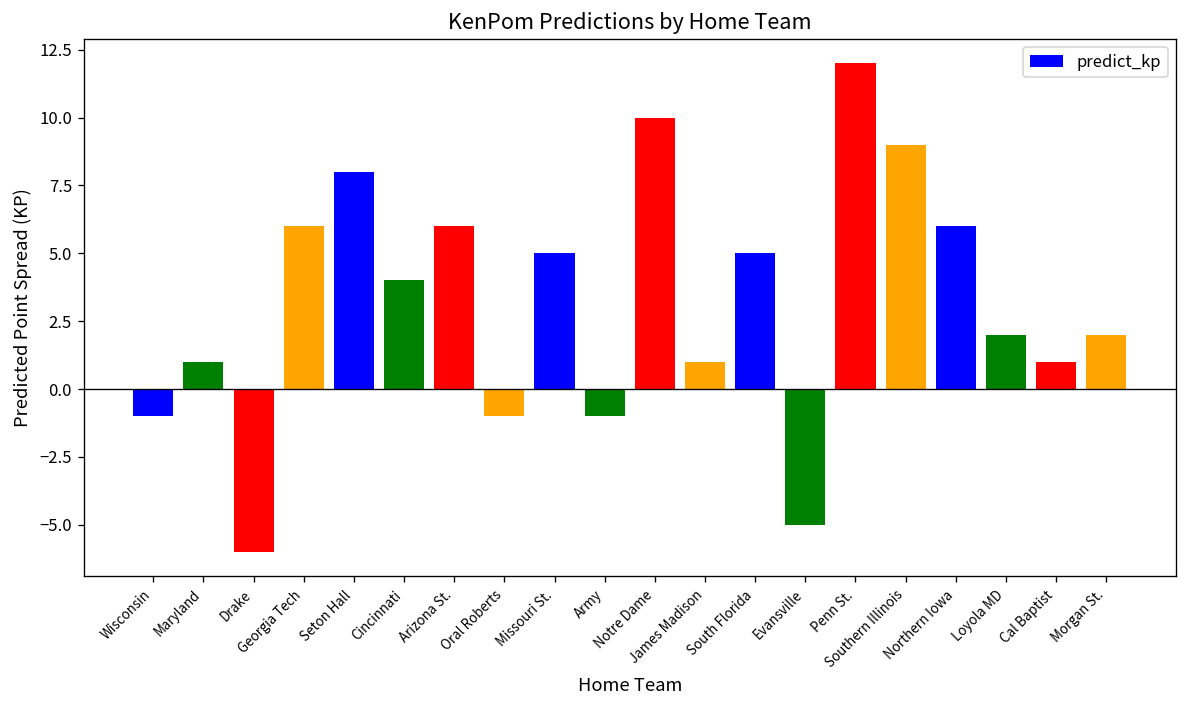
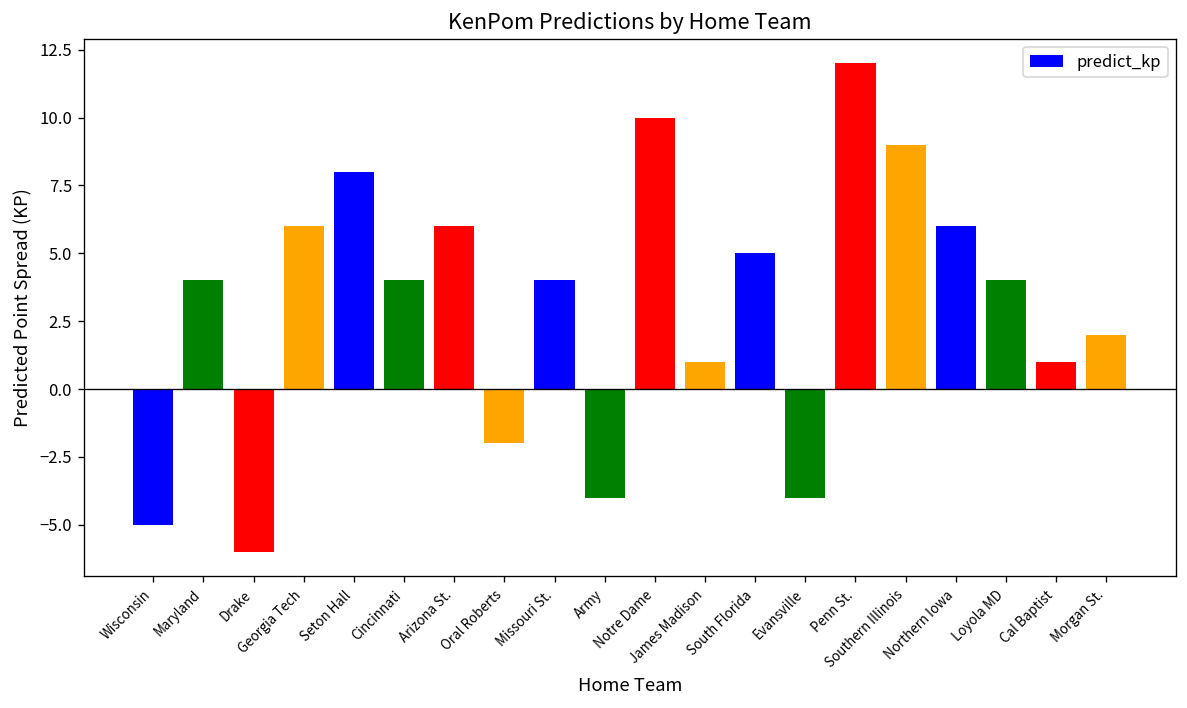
  {
-   "Wisconsin": -1,
-   "Maryland": 1,
+   "Wisconsin": -5,
+   "Maryland": 4,
    "Drake": -6,
    "Georgia Tech": 6,
    "Seton Hall": 8,
    "Cincinnati": 4,
    "Arizona St.": 6,
-   "Oral Roberts": -1,
-   "Missouri St.": 5,
-   "Army": -1,
+   "Oral Roberts": -2,
+   "Missouri St.": 4,
+   "Army": -4,
    "Notre Dame": 10,
    "James Madison": 1,
    "South Florida": 5,
-   "Evansville": -5,
+   "Evansville": -4,
    "Penn St.": 12,
    "Southern Illinois": 9,
    "Northern Iowa": 6,
-   "Loyola MD": 2,
+   "Loyola MD": 4,
    "Cal Baptist": 1,
    "Morgan St.": 2
  }
